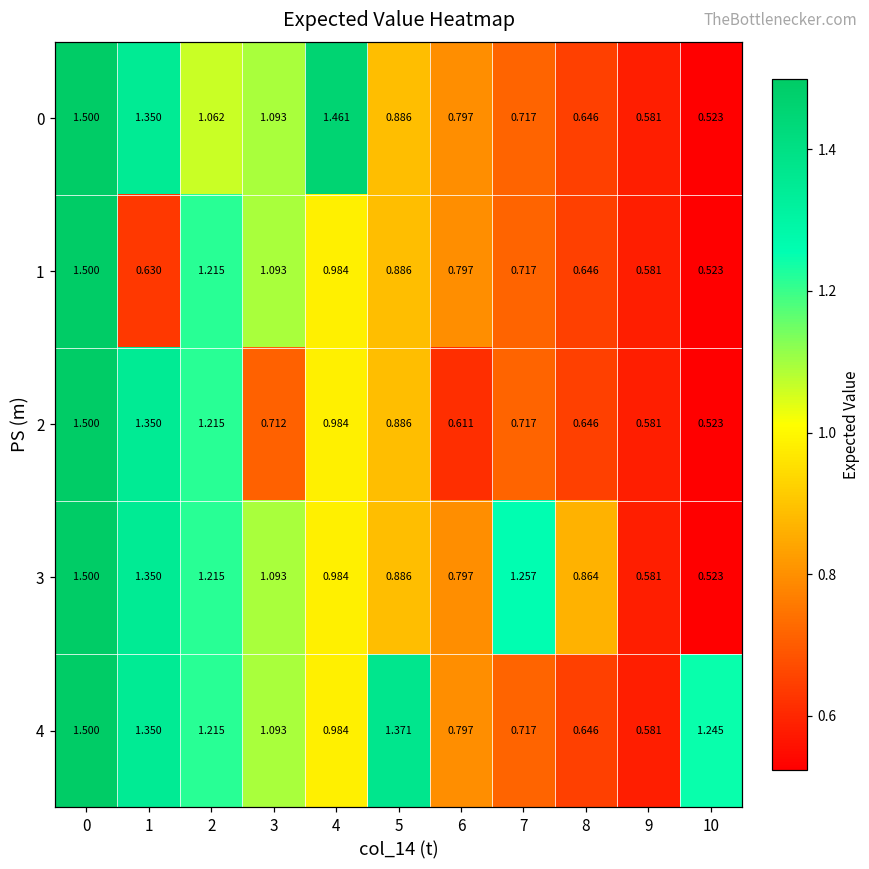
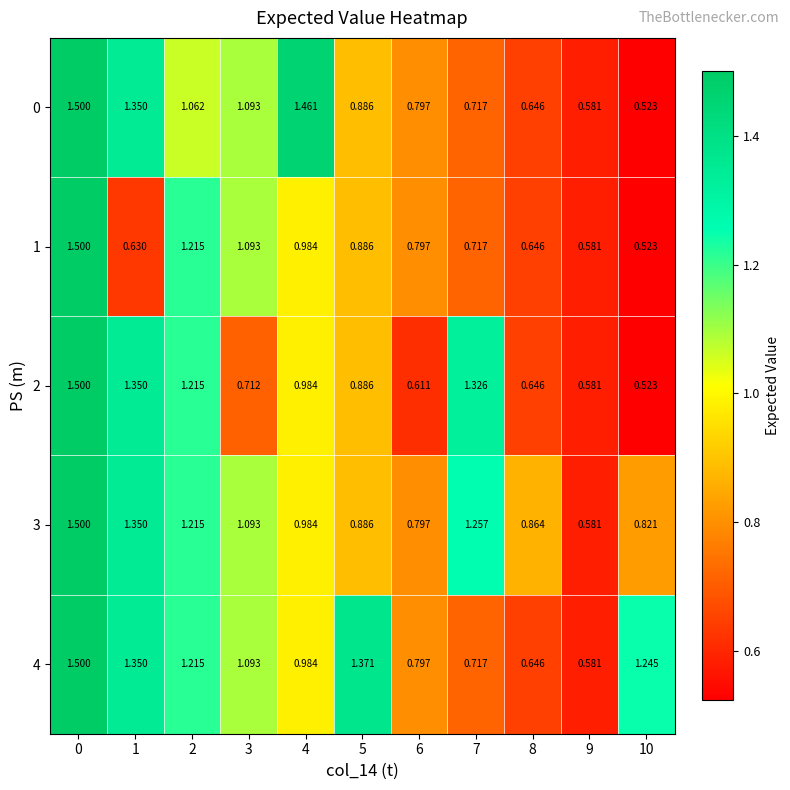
  {
    "0": {
      "0": 1.500,
      "1": 1.350,
      "2": 1.062,
      "3": 1.093,
      "4": 1.461,
      "5": 0.886,
      "6": 0.797,
      "7": 0.717,
      "8": 0.646,
      "9": 0.581,
      "10": 0.523
    },
    "1": {
      "0": 1.500,
      "1": 0.630,
      "2": 1.215,
      "3": 1.093,
      "4": 0.984,
      "5": 0.886,
      "6": 0.797,
      "7": 0.717,
      "8": 0.646,
      "9": 0.581,
      "10": 0.523
    },
    "2": {
      "0": 1.500,
      "1": 1.350,
      "2": 1.215,
      "3": 0.712,
      "4": 0.984,
      "5": 0.886,
      "6": 0.611,
-     "7": 0.717,
+     "7": 1.326,
      "8": 0.646,
      "9": 0.581,
      "10": 0.523
    },
    "3": {
      "0": 1.500,
      "1": 1.350,
      "2": 1.215,
      "3": 1.093,
      "4": 0.984,
      "5": 0.886,
      "6": 0.797,
      "7": 1.257,
      "8": 0.864,
      "9": 0.581,
-     "10": 0.523
+     "10": 0.821
    },
    "4": {
      "0": 1.500,
      "1": 1.350,
      "2": 1.215,
      "3": 1.093,
      "4": 0.984,
      "5": 1.371,
      "6": 0.797,
      "7": 0.717,
      "8": 0.646,
      "9": 0.581,
      "10": 1.245
    }
  }
